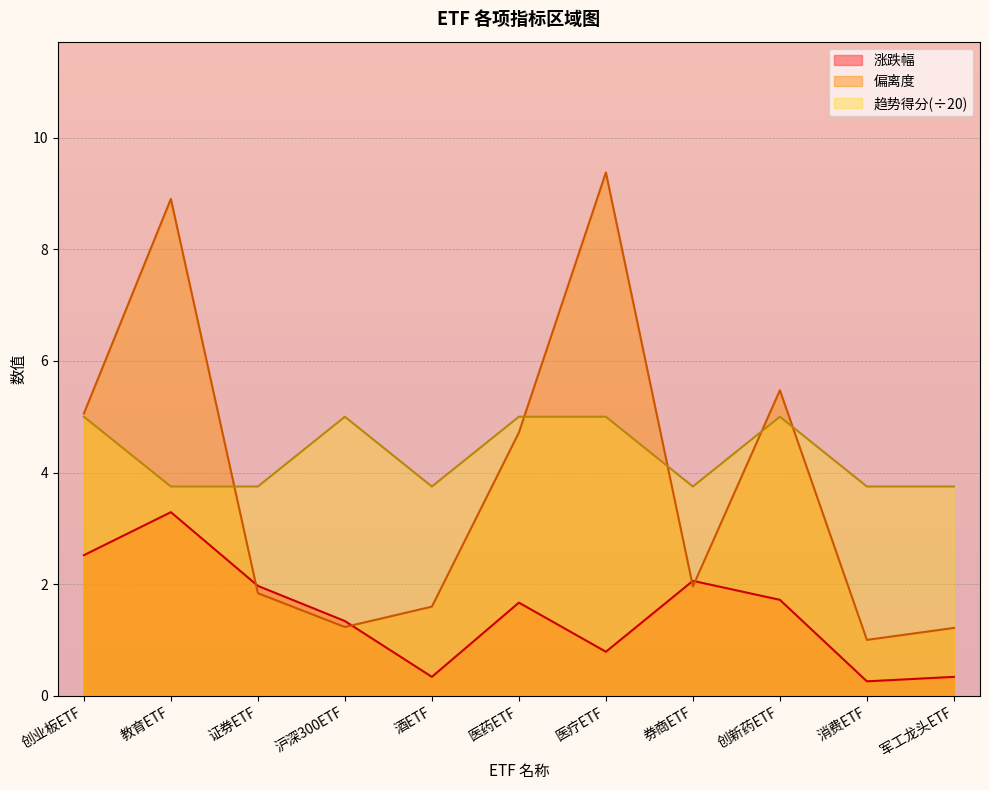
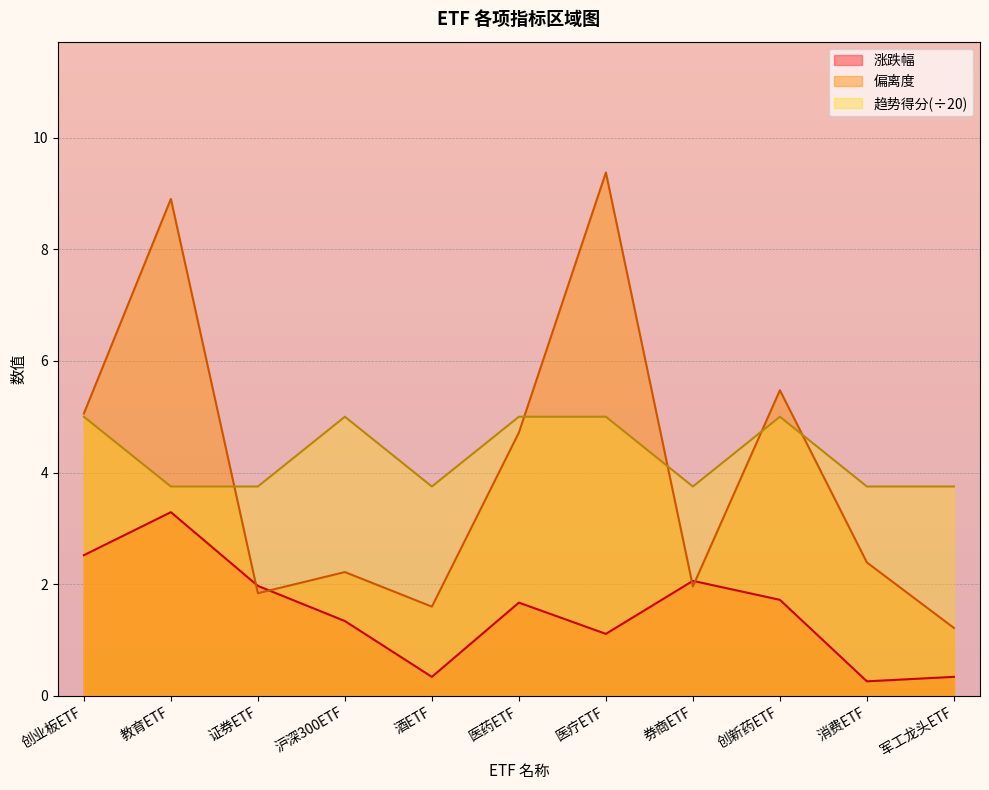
  {
    "涨跌幅": {
      "创业板ETF": 2.5,
      "教育ETF": 3.3,
      "证券ETF": 2.0,
      "沪深300ETF": 1.3,
      "酒ETF": 0.3,
      "医药ETF": 1.7,
-     "医疗ETF": 0.8,
+     "医疗ETF": 1.1,
      "券商ETF": 2.1,
      "创新药ETF": 1.7,
      "消费ETF": 0.3,
      "军工龙头ETF": 0.3
    },
    "偏离度": {
      "创业板ETF": 5.1,
      "教育ETF": 8.9,
      "证券ETF": 1.8,
-     "沪深300ETF": 1.2,
+     "沪深300ETF": 2.2,
      "酒ETF": 1.6,
      "医药ETF": 4.7,
      "医疗ETF": 9.4,
      "券商ETF": 2.0,
      "创新药ETF": 5.5,
-     "消费ETF": 1.0,
+     "消费ETF": 2.4,
      "军工龙头ETF": 1.2
    },
    "趋势得分(÷20)": {
      "创业板ETF": 5.0,
      "教育ETF": 3.8,
      "证券ETF": 3.8,
      "沪深300ETF": 5.0,
      "酒ETF": 3.8,
      "医药ETF": 5.0,
      "医疗ETF": 5.0,
      "券商ETF": 3.8,
      "创新药ETF": 5.0,
      "消费ETF": 3.8,
      "军工龙头ETF": 3.8
    }
  }
